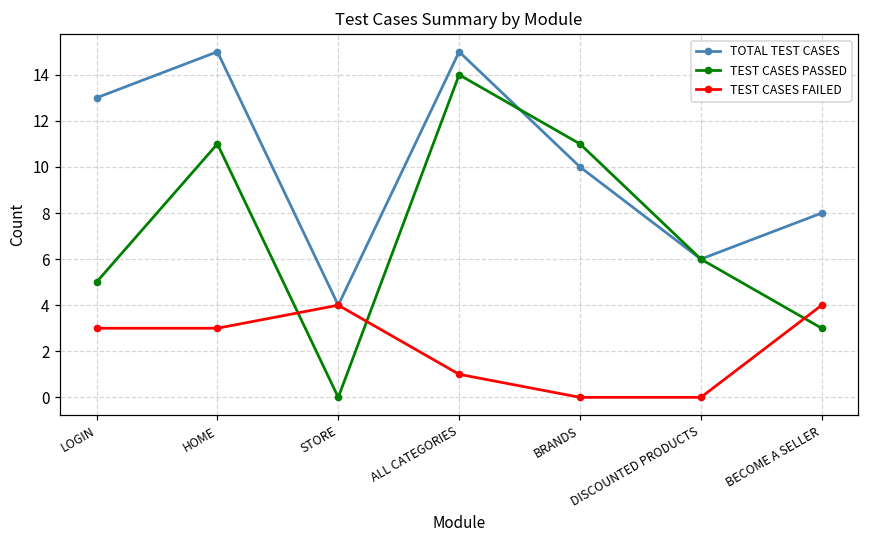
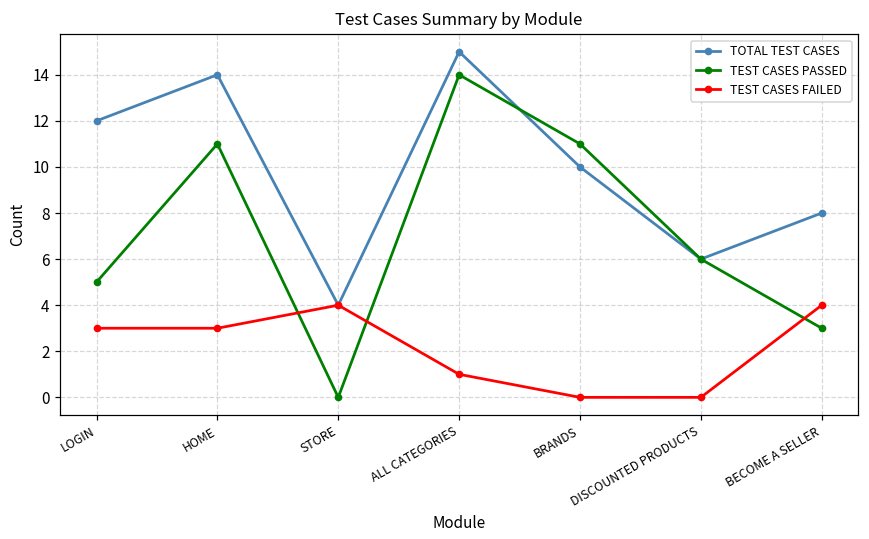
  {
    "TOTAL TEST CASES": {
-     "LOGIN": 13,
-     "HOME": 15,
+     "LOGIN": 12,
+     "HOME": 14,
      "ALL CATEGORIES": 15,
      "BRANDS": 10,
      "BECOME A SELLER": 8
    },
    "TEST CASES PASSED": {
      "LOGIN": 5,
      "HOME": 11,
      "STORE": 0,
      "ALL CATEGORIES": 14,
      "BRANDS": 11,
      "BECOME A SELLER": 3
    },
    "TEST CASES FAILED": {
      "LOGIN": 3,
      "HOME": 3,
      "ALL CATEGORIES": 1,
      "BRANDS": 0,
      "DISCOUNTED PRODUCTS": 0,
      "BECOME A SELLER": 4
    }
  }
